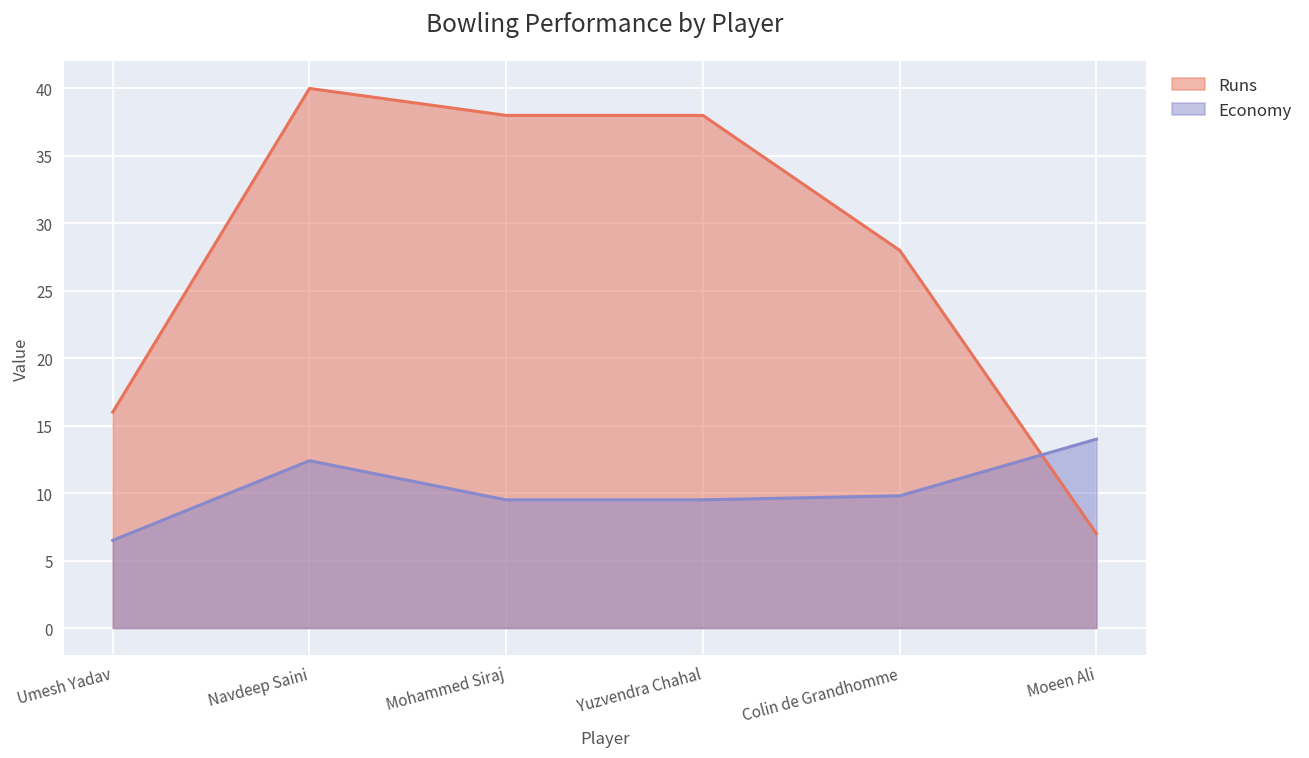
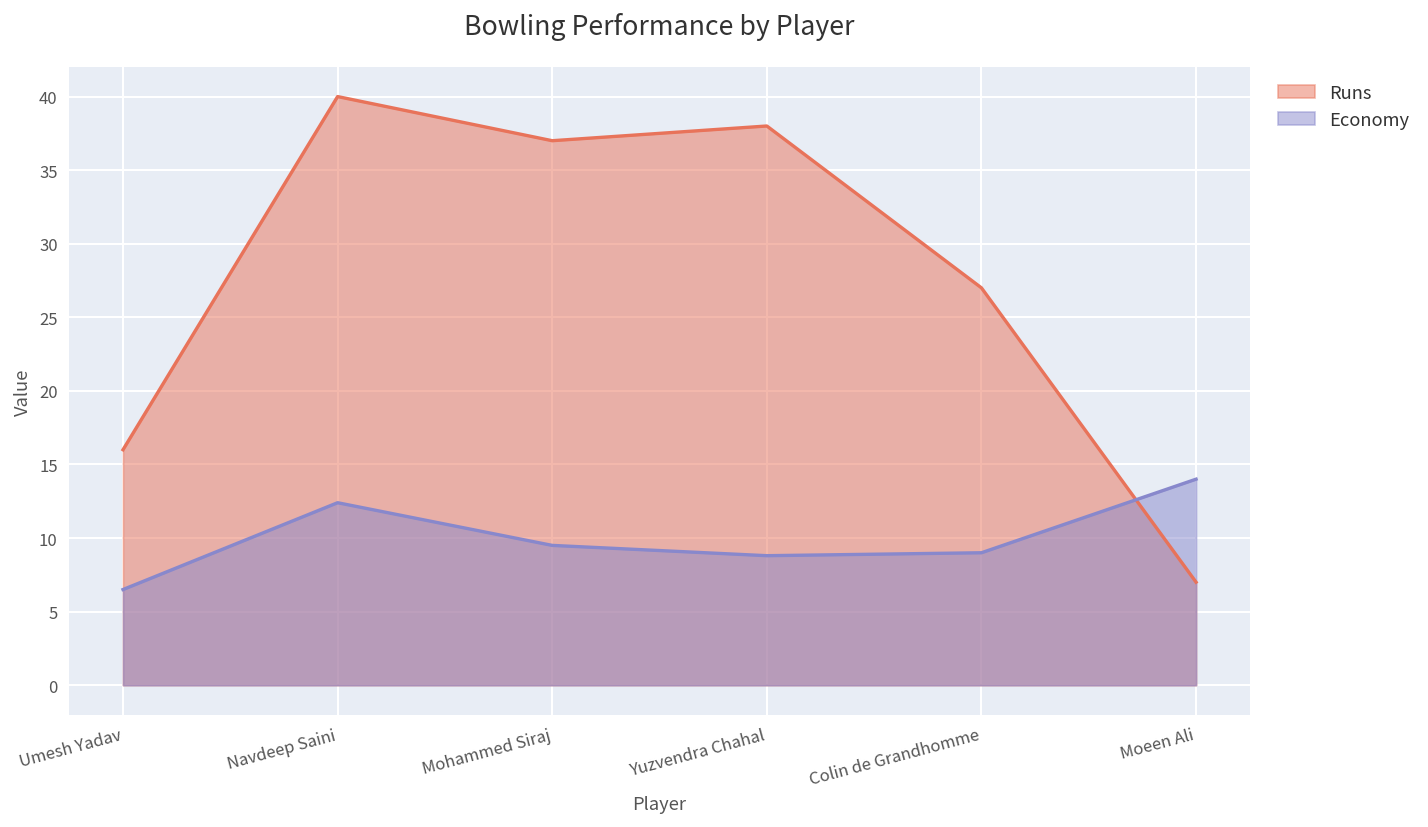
  {
    "Runs": {
      "Umesh Yadav": 16,
      "Navdeep Saini": 40,
-     "Mohammed Siraj": 38,
+     "Mohammed Siraj": 37,
      "Yuzvendra Chahal": 38,
-     "Colin de Grandhomme": 28,
+     "Colin de Grandhomme": 27,
      "Moeen Ali": 7
    },
    "Economy": {
      "Umesh Yadav": 6.5,
      "Navdeep Saini": 12.4,
      "Mohammed Siraj": 9.5,
-     "Yuzvendra Chahal": 9.5,
-     "Colin de Grandhomme": 9.8,
+     "Yuzvendra Chahal": 8.8,
+     "Colin de Grandhomme": 9.0,
      "Moeen Ali": 14.0
    }
  }
